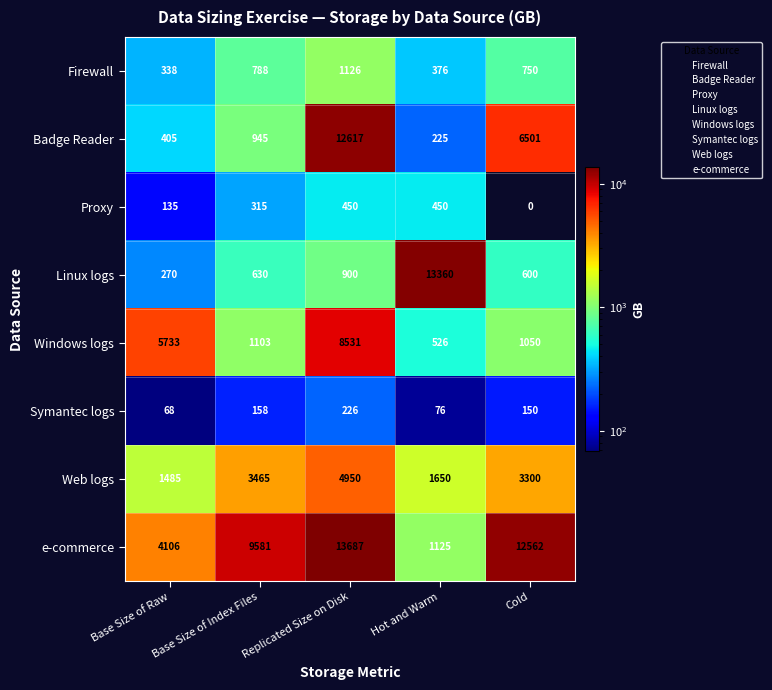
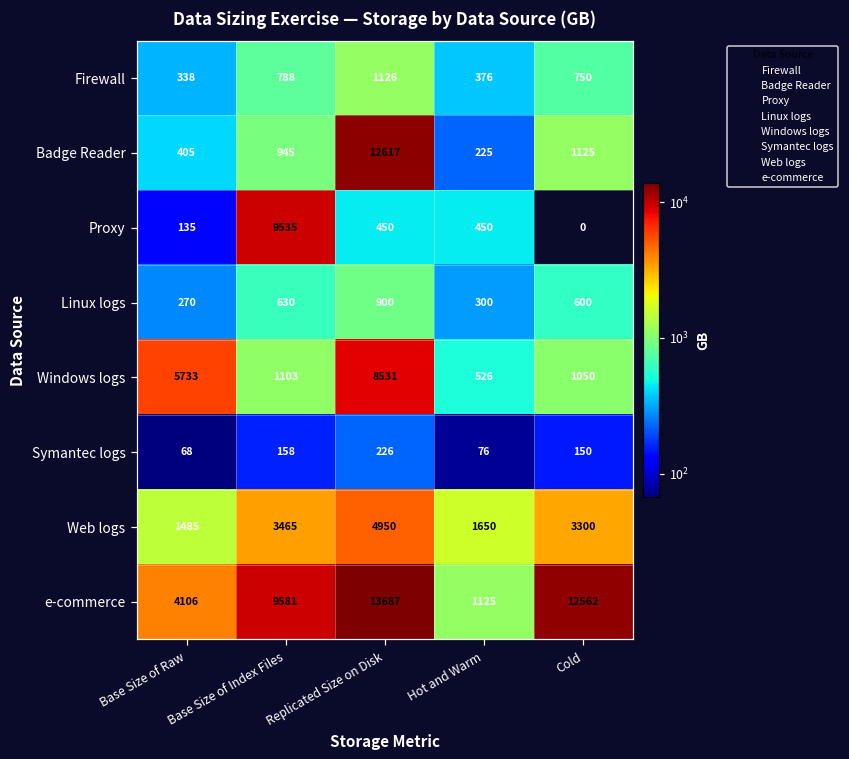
  {
    "Firewall": {
      "Base Size of Raw": 338,
      "Base Size of Index Files": 788,
      "Replicated Size on Disk": 1126,
      "Hot and Warm": 376,
      "Cold": 750
    },
    "Badge Reader": {
      "Base Size of Raw": 405,
      "Base Size of Index Files": 945,
      "Replicated Size on Disk": 12617,
      "Hot and Warm": 225,
-     "Cold": 6501
+     "Cold": 1125
    },
    "Proxy": {
      "Base Size of Raw": 135,
-     "Base Size of Index Files": 315,
+     "Base Size of Index Files": 9535,
      "Replicated Size on Disk": 450,
      "Hot and Warm": 450,
      "Cold": 0
    },
    "Linux logs": {
      "Base Size of Raw": 270,
      "Base Size of Index Files": 630,
      "Replicated Size on Disk": 900,
-     "Hot and Warm": 13360,
+     "Hot and Warm": 300,
      "Cold": 600
    },
    "Windows logs": {
      "Base Size of Raw": 5733,
      "Base Size of Index Files": 1103,
      "Replicated Size on Disk": 8531,
      "Hot and Warm": 526,
      "Cold": 1050
    },
    "Symantec logs": {
      "Base Size of Raw": 68,
      "Base Size of Index Files": 158,
      "Replicated Size on Disk": 226,
      "Hot and Warm": 76,
      "Cold": 150
    },
    "Web logs": {
      "Base Size of Raw": 1485,
      "Base Size of Index Files": 3465,
      "Replicated Size on Disk": 4950,
      "Hot and Warm": 1650,
      "Cold": 3300
    },
    "e-commerce": {
      "Base Size of Raw": 4106,
      "Base Size of Index Files": 9581,
      "Replicated Size on Disk": 13687,
      "Hot and Warm": 1125,
      "Cold": 12562
    }
  }
